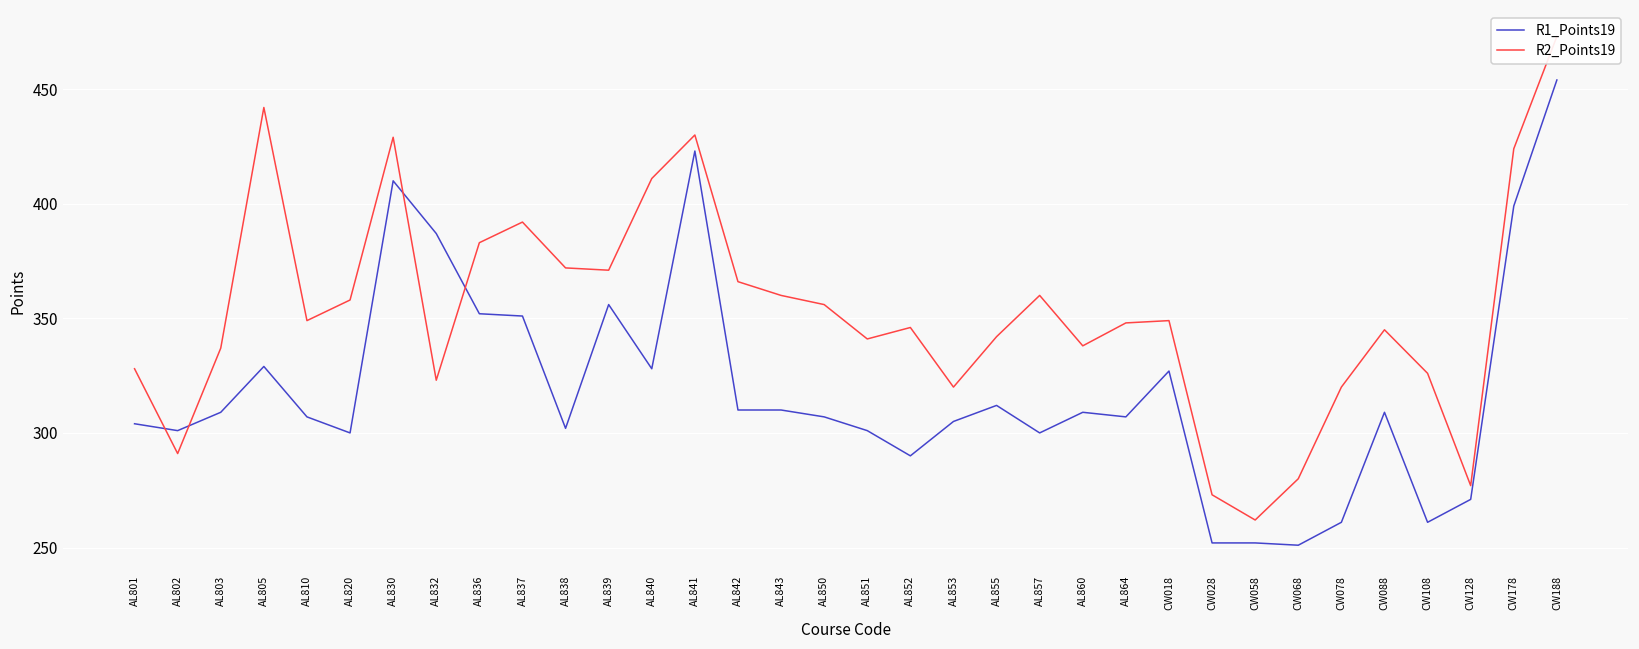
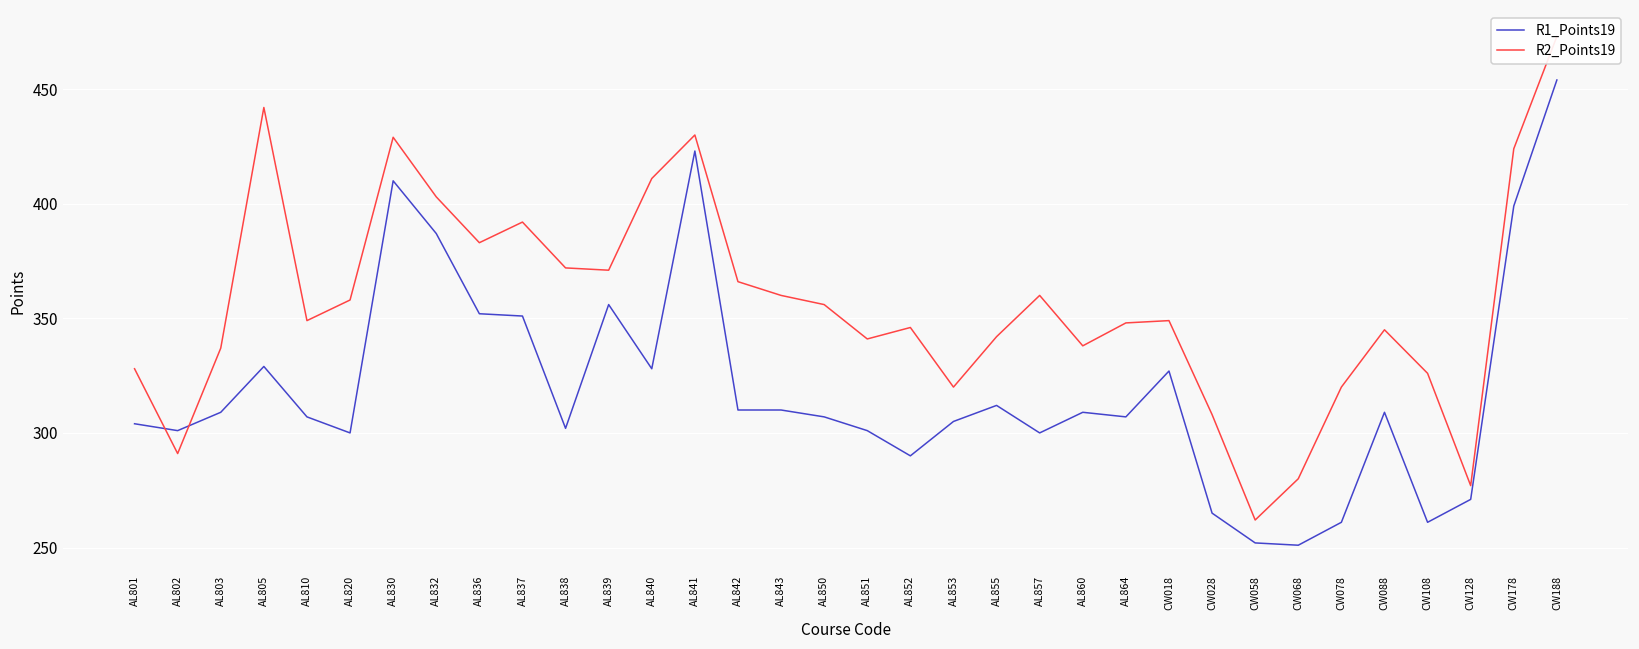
  {
    "R1_Points19": {
      "AL801": 304,
      "AL802": 301,
      "AL803": 309,
      "AL805": 329,
      "AL810": 307,
      "AL820": 300,
      "AL830": 410,
      "AL832": 387,
      "AL836": 352,
      "AL837": 351,
      "AL838": 302,
      "AL839": 356,
      "AL840": 328,
      "AL841": 423,
      "AL842": 310,
      "AL843": 310,
      "AL850": 307,
      "AL851": 301,
      "AL852": 290,
      "AL853": 305,
      "AL855": 312,
      "AL857": 300,
      "AL860": 309,
      "AL864": 307,
      "CW018": 327,
-     "CW028": 252,
+     "CW028": 265,
      "CW058": 252,
      "CW068": 251,
      "CW078": 261,
      "CW088": 309,
      "CW108": 261,
      "CW128": 271,
      "CW178": 399,
      "CW188": 454
    },
    "R2_Points19": {
      "AL801": 328,
      "AL802": 291,
      "AL803": 337,
      "AL805": 442,
      "AL810": 349,
      "AL820": 358,
      "AL830": 429,
-     "AL832": 323,
+     "AL832": 403,
      "AL836": 383,
      "AL837": 392,
      "AL838": 372,
      "AL839": 371,
      "AL840": 411,
      "AL841": 430,
      "AL842": 366,
      "AL843": 360,
      "AL850": 356,
      "AL851": 341,
      "AL852": 346,
      "AL853": 320,
      "AL855": 342,
      "AL857": 360,
      "AL860": 338,
      "AL864": 348,
      "CW018": 349,
-     "CW028": 273,
+     "CW028": 308,
      "CW058": 262,
      "CW068": 280,
      "CW078": 320,
      "CW088": 345,
      "CW108": 326,
      "CW128": 277,
      "CW178": 424
    }
  }
